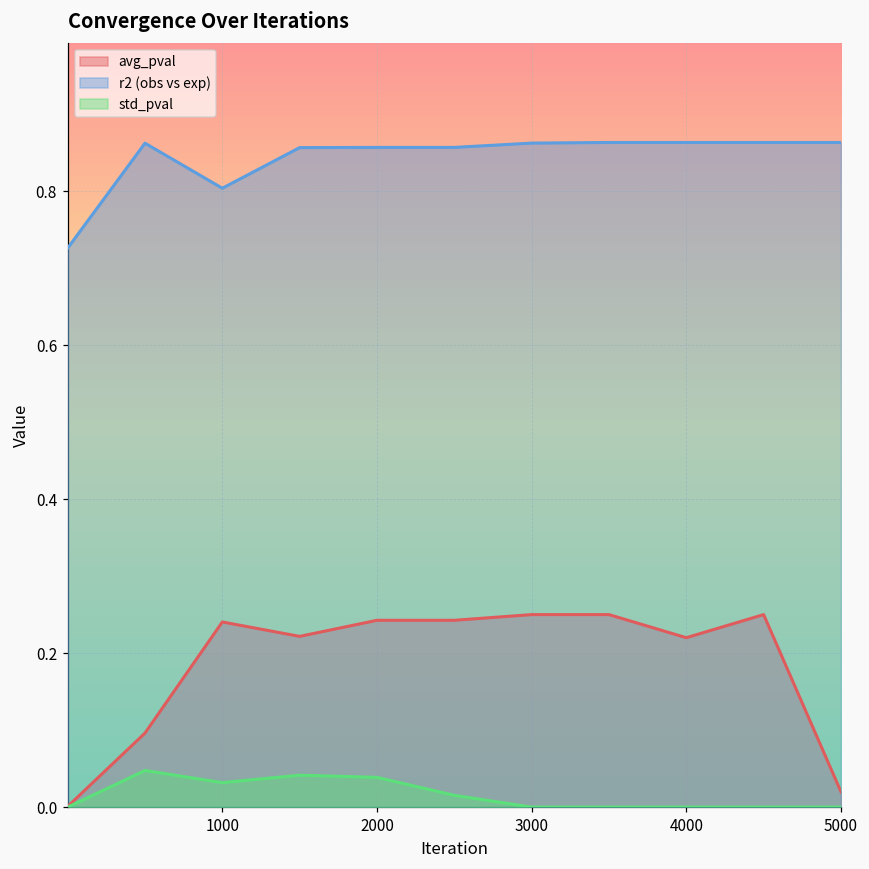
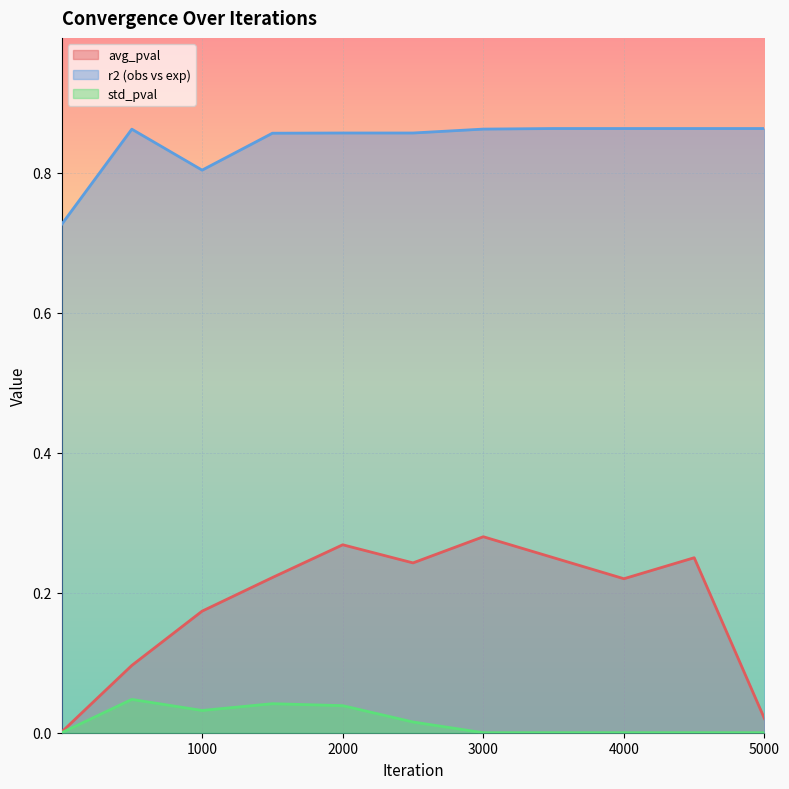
  {
    "avg_pval": {
-     "1000": 0.24,
-     "2000": 0.24,
-     "3000": 0.25,
+     "1000": 0.17,
+     "2000": 0.27,
+     "3000": 0.28,
      "4000": 0.22,
      "5000": 0.02
    },
    "r2 (obs vs exp)": {
      "1000": 0.80,
      "2000": 0.86,
      "3000": 0.86,
      "4000": 0.86,
      "5000": 0.86
    },
    "std_pval": {
      "1000": 0.03,
      "2000": 0.04,
      "3000": 0.00,
      "4000": 0.00,
      "5000": 0.00
    }
  }
